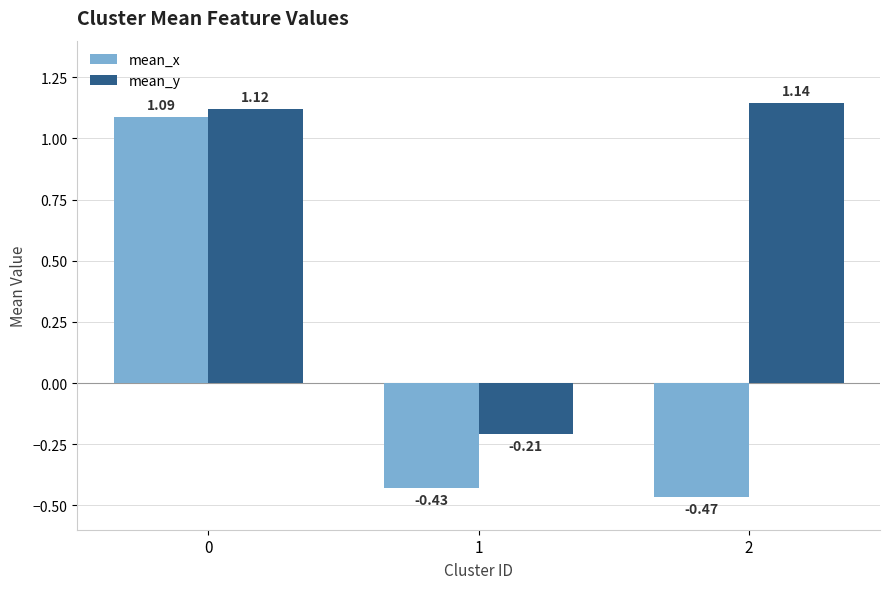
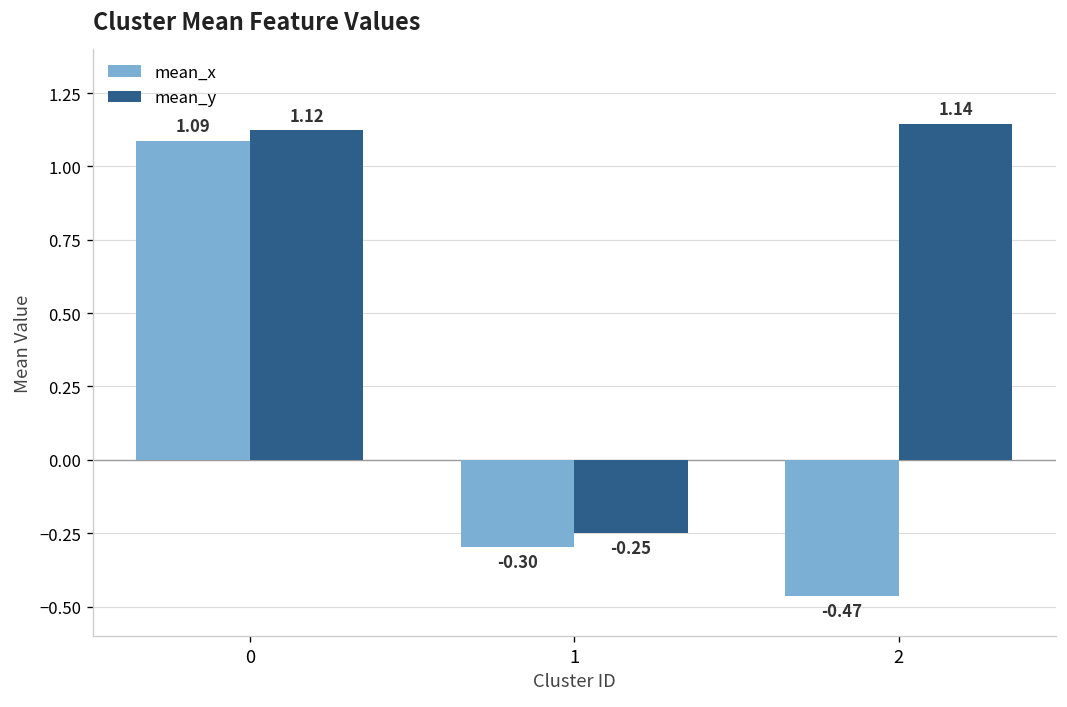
  {
    "mean_x": {
      "0": 1.09,
-     "1": -0.43,
+     "1": -0.30,
      "2": -0.47
    },
    "mean_y": {
      "0": 1.12,
-     "1": -0.21,
+     "1": -0.25,
      "2": 1.14
    }
  }
